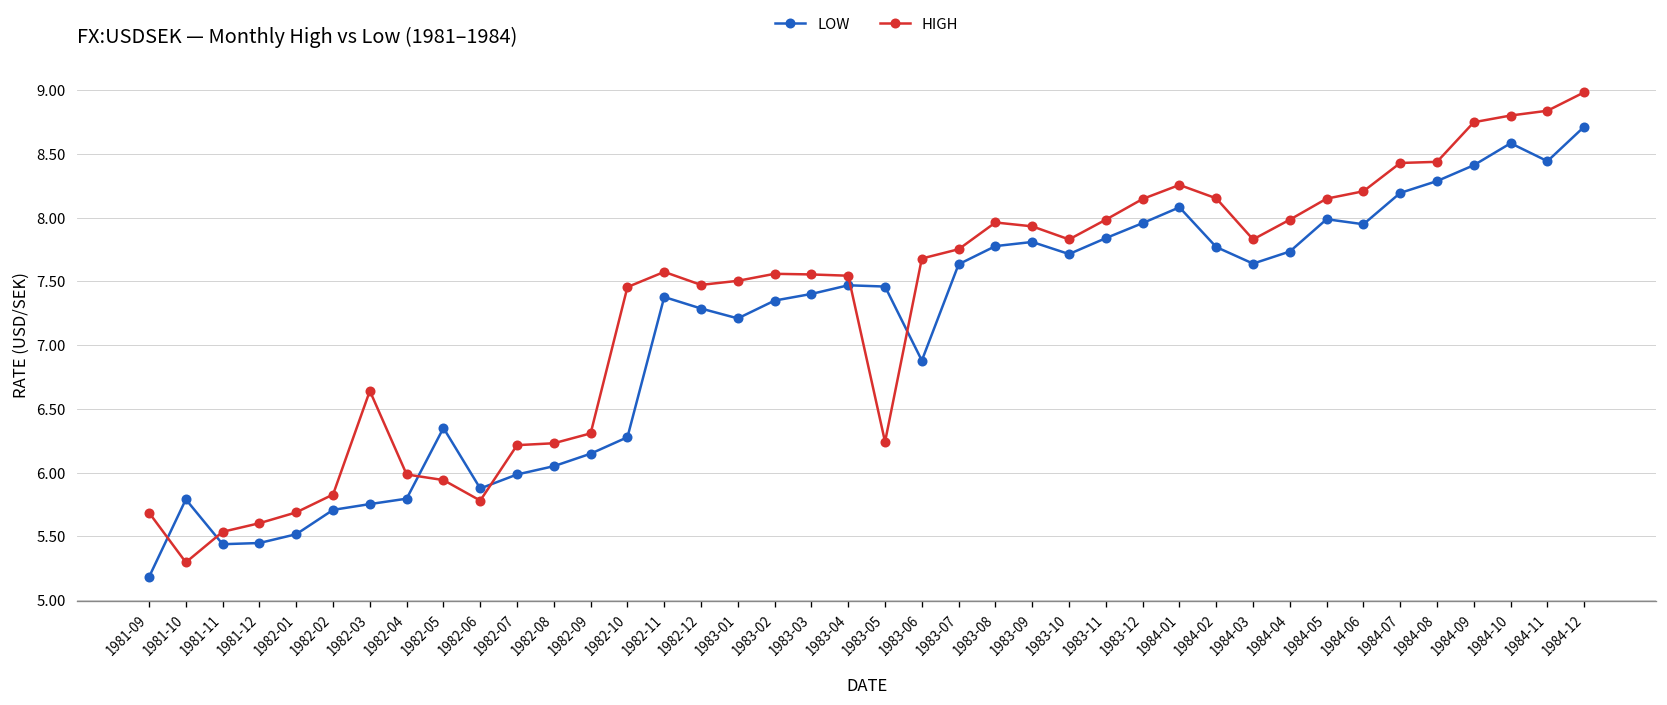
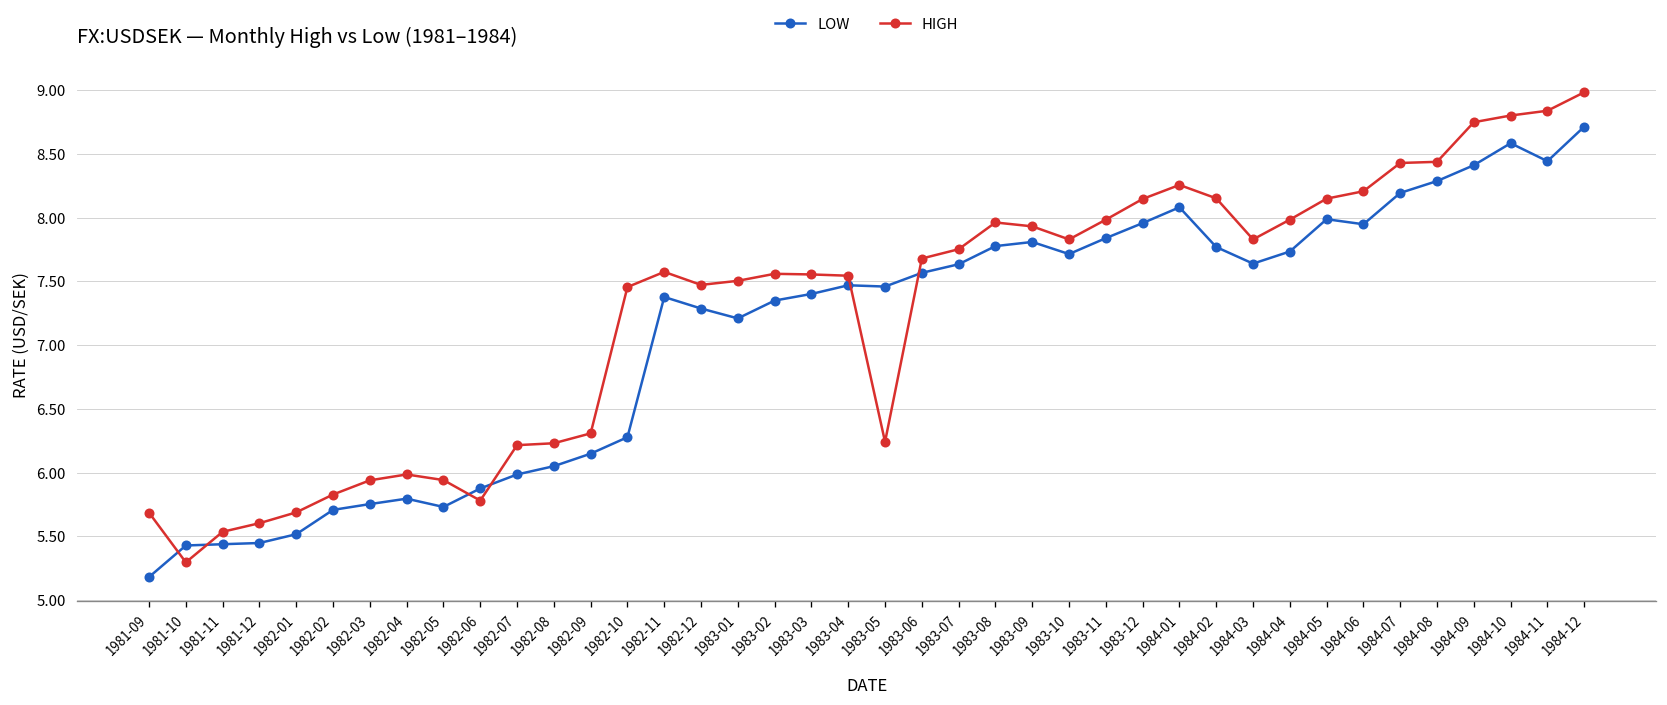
  {
    "LOW": {
      "1981-09": 5.18,
-     "1981-10": 5.79,
+     "1981-10": 5.43,
      "1981-11": 5.44,
      "1981-12": 5.45,
      "1982-01": 5.52,
      "1982-02": 5.71,
      "1982-03": 5.75,
      "1982-04": 5.80,
-     "1982-05": 6.35,
+     "1982-05": 5.73,
      "1982-06": 5.88,
      "1982-07": 5.99,
      "1982-08": 6.05,
      "1982-09": 6.15,
      "1982-10": 6.28,
      "1982-11": 7.38,
      "1982-12": 7.29,
      "1983-01": 7.21,
      "1983-02": 7.35,
      "1983-03": 7.40,
      "1983-04": 7.47,
      "1983-05": 7.46,
-     "1983-06": 6.88,
+     "1983-06": 7.57,
      "1983-07": 7.64,
      "1983-08": 7.78,
      "1983-09": 7.81,
      "1983-10": 7.72,
      "1983-11": 7.84,
      "1983-12": 7.96,
      "1984-01": 8.08,
      "1984-02": 7.77,
      "1984-03": 7.64,
      "1984-04": 7.74,
      "1984-05": 7.99,
      "1984-06": 7.95,
      "1984-07": 8.20,
      "1984-08": 8.29,
      "1984-09": 8.41,
      "1984-10": 8.59,
      "1984-11": 8.44,
      "1984-12": 8.72
    },
    "HIGH": {
      "1981-09": 5.69,
      "1981-10": 5.30,
      "1981-11": 5.54,
      "1981-12": 5.60,
      "1982-01": 5.69,
      "1982-02": 5.83,
-     "1982-03": 6.64,
+     "1982-03": 5.94,
      "1982-04": 5.99,
      "1982-05": 5.94,
      "1982-06": 5.78,
      "1982-07": 6.22,
      "1982-08": 6.23,
      "1982-09": 6.31,
      "1982-10": 7.46,
      "1982-11": 7.58,
      "1982-12": 7.47,
      "1983-01": 7.51,
      "1983-02": 7.56,
      "1983-03": 7.56,
      "1983-04": 7.55,
      "1983-05": 6.24,
      "1983-06": 7.68,
      "1983-07": 7.75,
      "1983-08": 7.96,
      "1983-09": 7.93,
      "1983-10": 7.83,
      "1983-11": 7.99,
      "1983-12": 8.15,
      "1984-01": 8.26,
      "1984-02": 8.15,
      "1984-03": 7.83,
      "1984-04": 7.99,
      "1984-05": 8.15,
      "1984-06": 8.21,
      "1984-07": 8.43,
      "1984-08": 8.44,
      "1984-09": 8.75,
      "1984-10": 8.80,
      "1984-11": 8.84,
      "1984-12": 8.99
    }
  }
